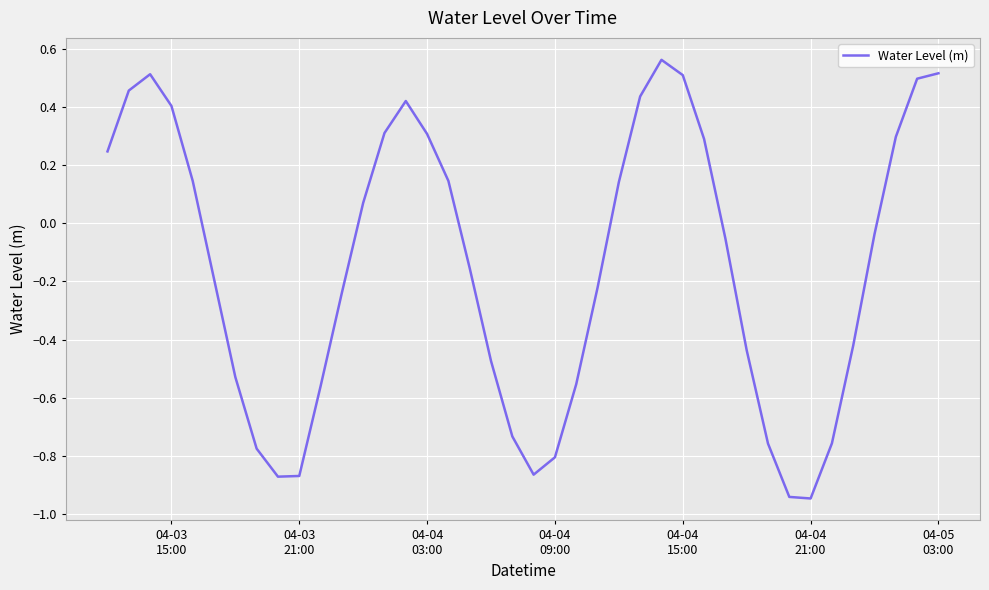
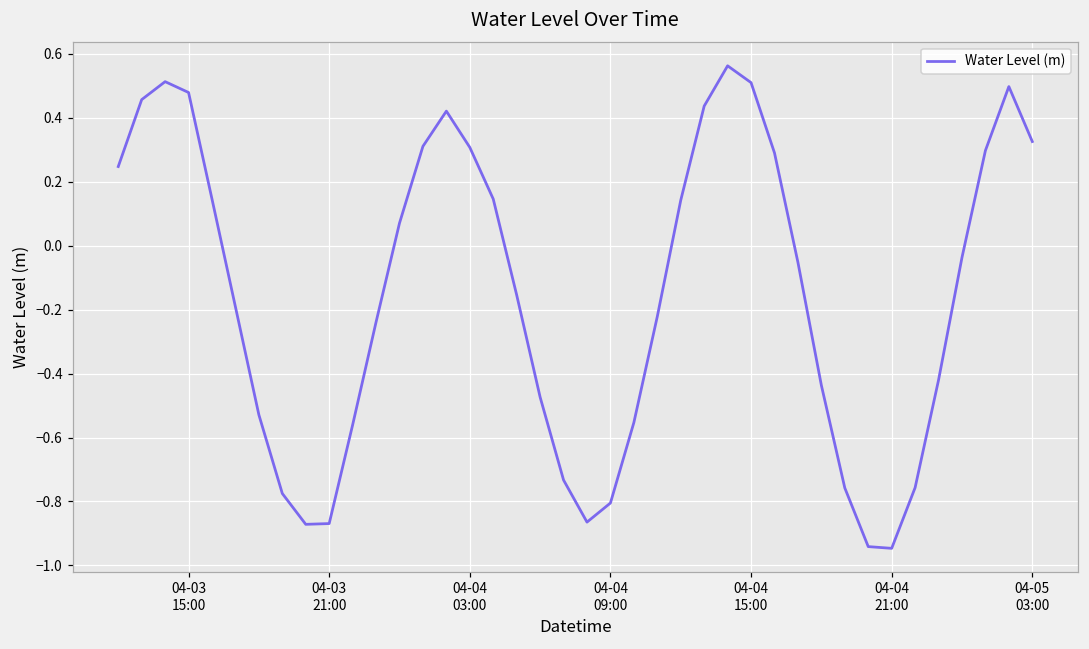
  {
-   "04-03 15:00": 0.40,
+   "04-03 15:00": 0.48,
    "04-03 21:00": -0.87,
    "04-04 03:00": 0.31,
    "04-04 09:00": -0.80,
    "04-04 15:00": 0.51,
    "04-04 21:00": -0.95,
-   "04-05 03:00": 0.52
+   "04-05 03:00": 0.33
  }
